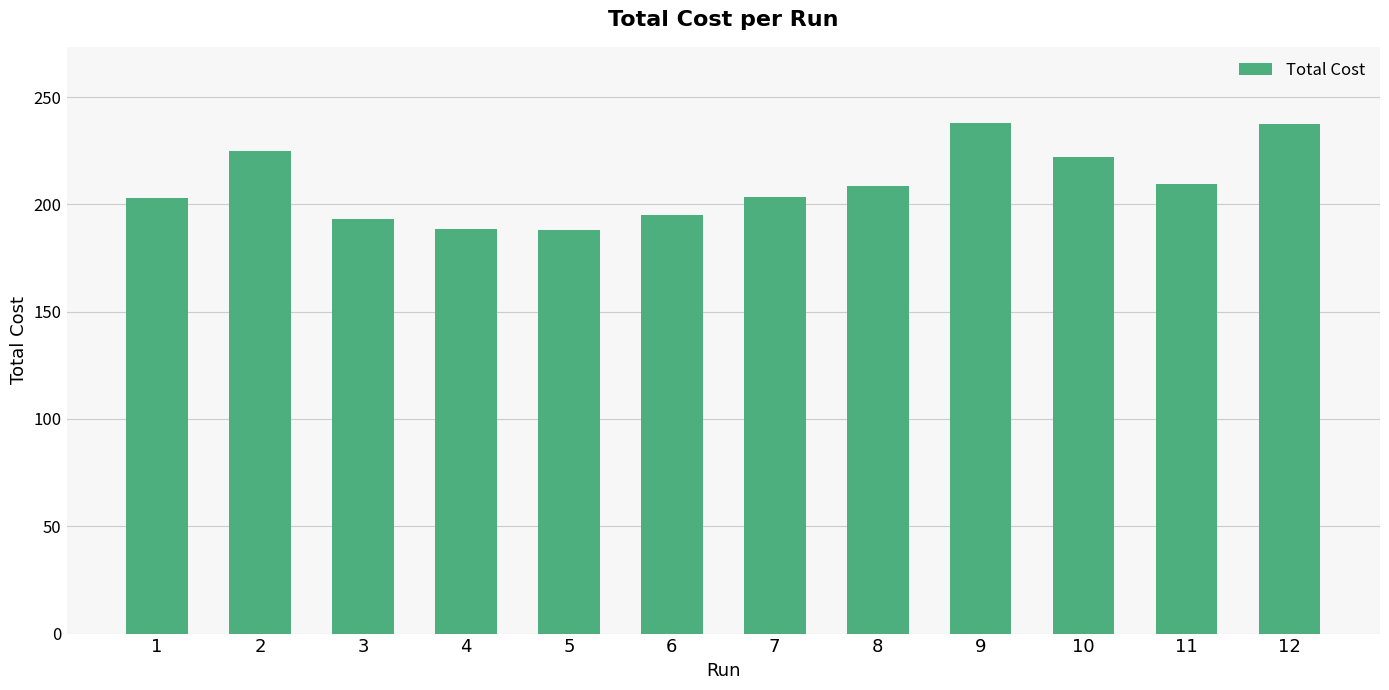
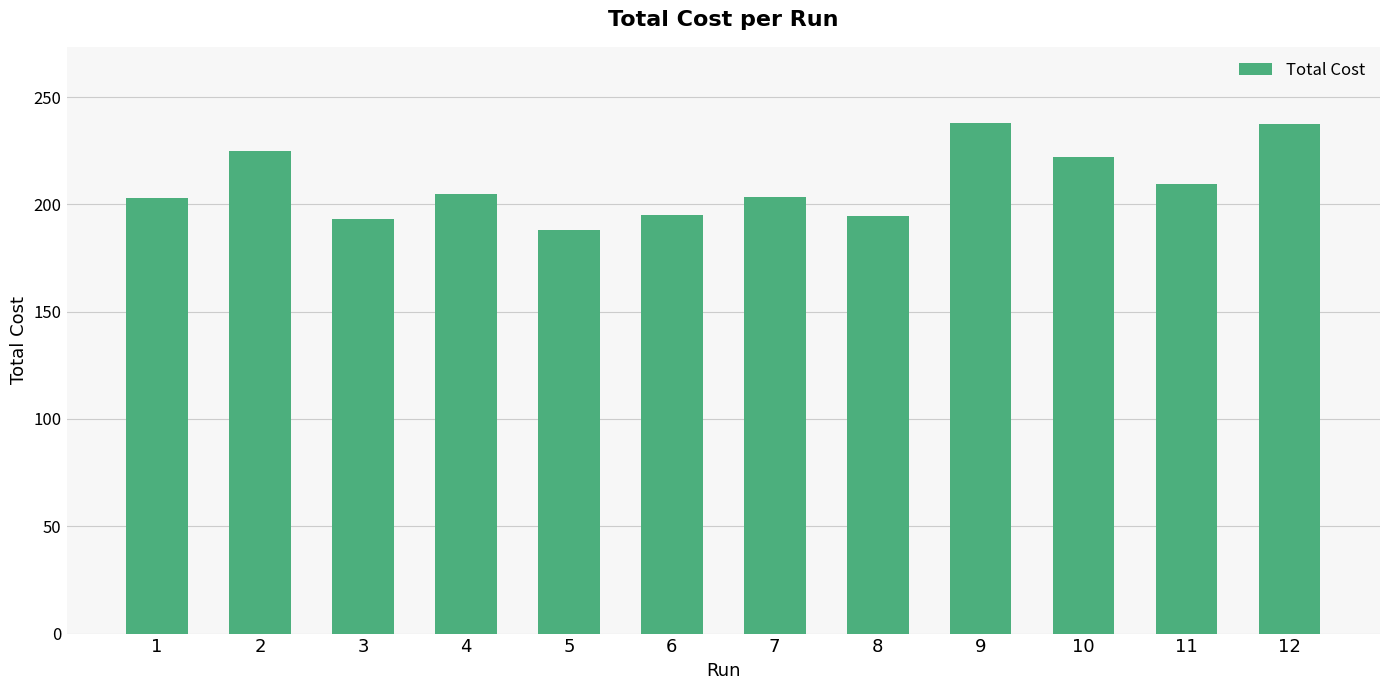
  {
    "1": 203,
    "2": 225,
    "3": 193,
-   "4": 189,
+   "4": 205,
    "5": 188,
    "6": 195,
    "7": 203,
-   "8": 209,
+   "8": 194,
    "9": 238,
    "10": 222,
    "11": 209,
    "12": 238
  }
